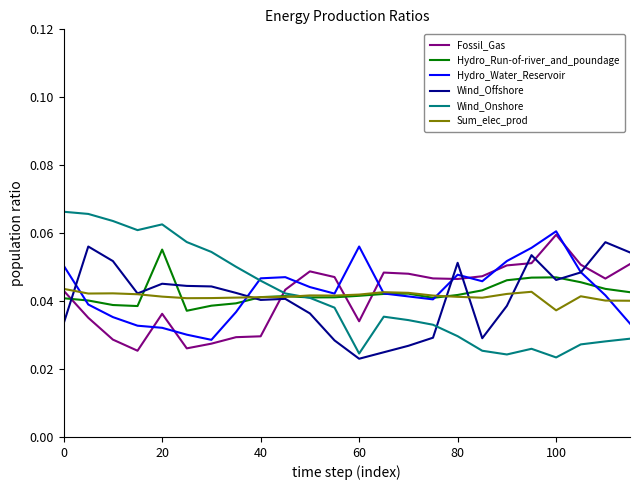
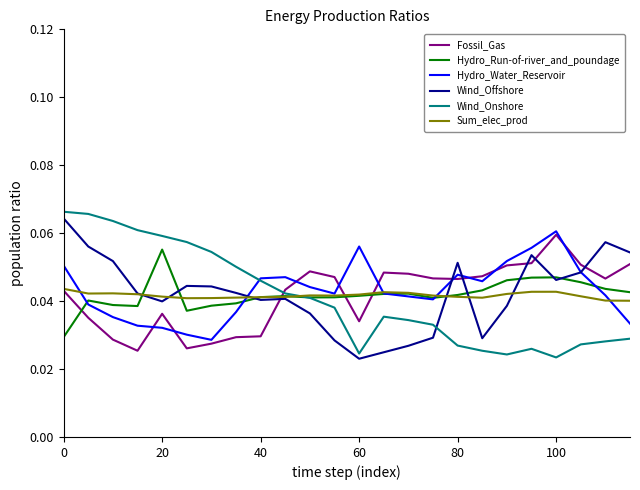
  {
    "Fossil_Gas": {
      "20": 0.036,
      "40": 0.030,
      "60": 0.034,
      "80": 0.047,
      "100": 0.060
    },
    "Hydro_Run-of-river_and_poundage": {
-     "0": 0.041,
+     "0": 0.029,
      "20": 0.055,
      "100": 0.047
    },
    "Hydro_Water_Reservoir": {
      "0": 0.050,
      "20": 0.032,
      "60": 0.056,
      "80": 0.048,
      "100": 0.061
    },
    "Wind_Offshore": {
-     "0": 0.033,
-     "20": 0.045,
+     "0": 0.064,
+     "20": 0.040,
      "40": 0.040,
      "60": 0.023,
      "80": 0.051,
      "100": 0.046
    },
    "Wind_Onshore": {
      "0": 0.066,
-     "20": 0.063,
+     "20": 0.059,
      "60": 0.025,
-     "80": 0.030,
+     "80": 0.027,
      "100": 0.023
    },
    "Sum_elec_prod": {
      "20": 0.041,
-     "100": 0.037
+     "100": 0.043
    }
  }
